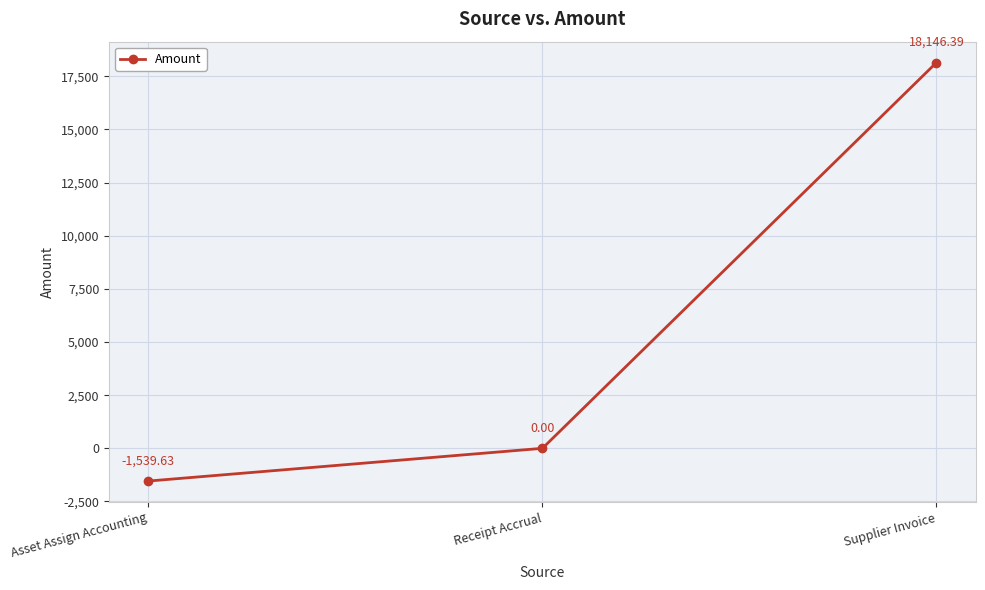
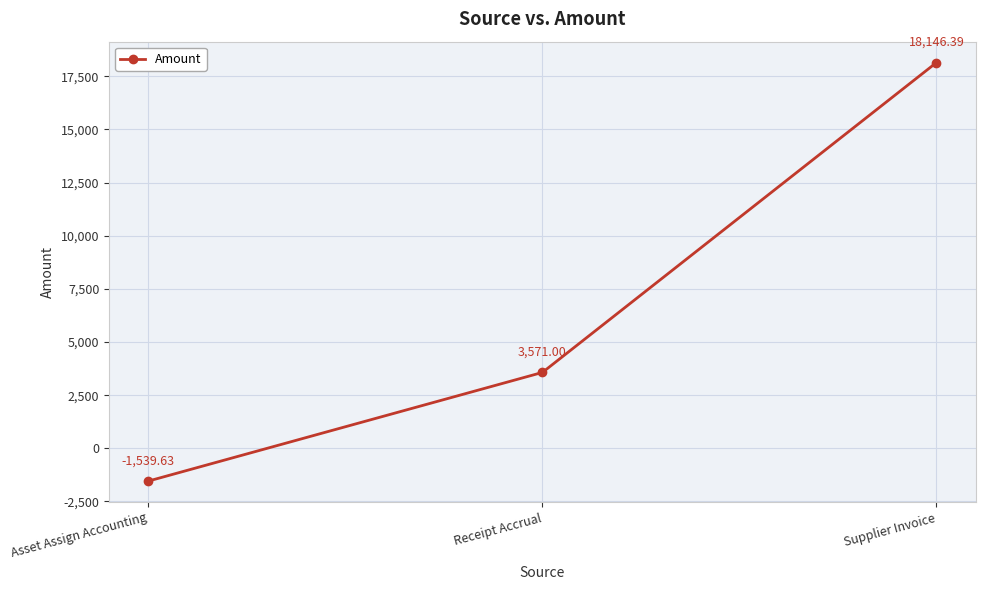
  {
    "Asset Assign Accounting": "-1,539.63",
-   "Receipt Accrual": "0.00",
+   "Receipt Accrual": "3,571.00",
    "Supplier Invoice": "18,146.39"
  }
